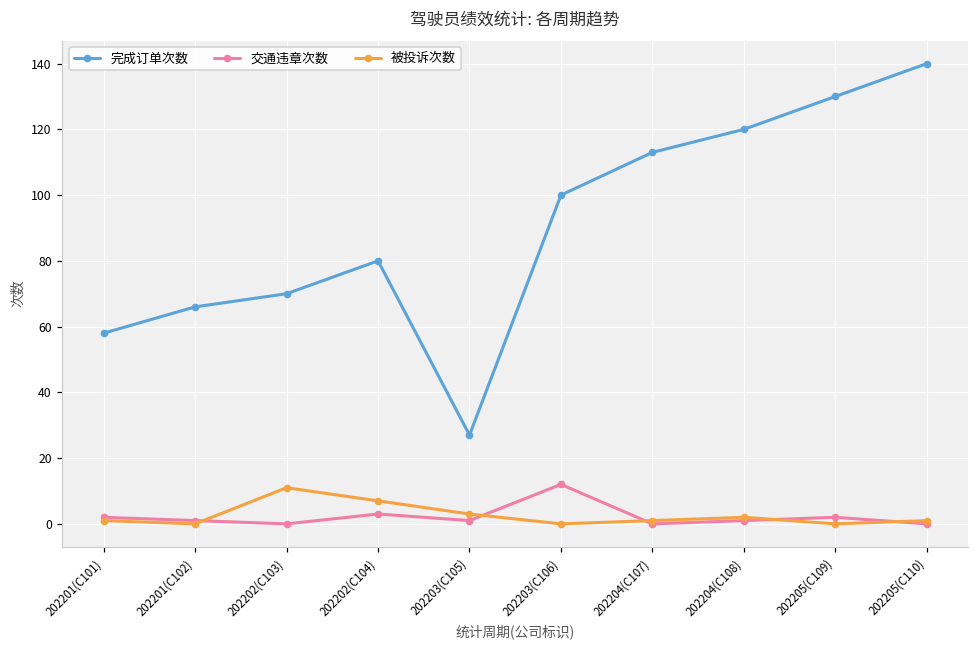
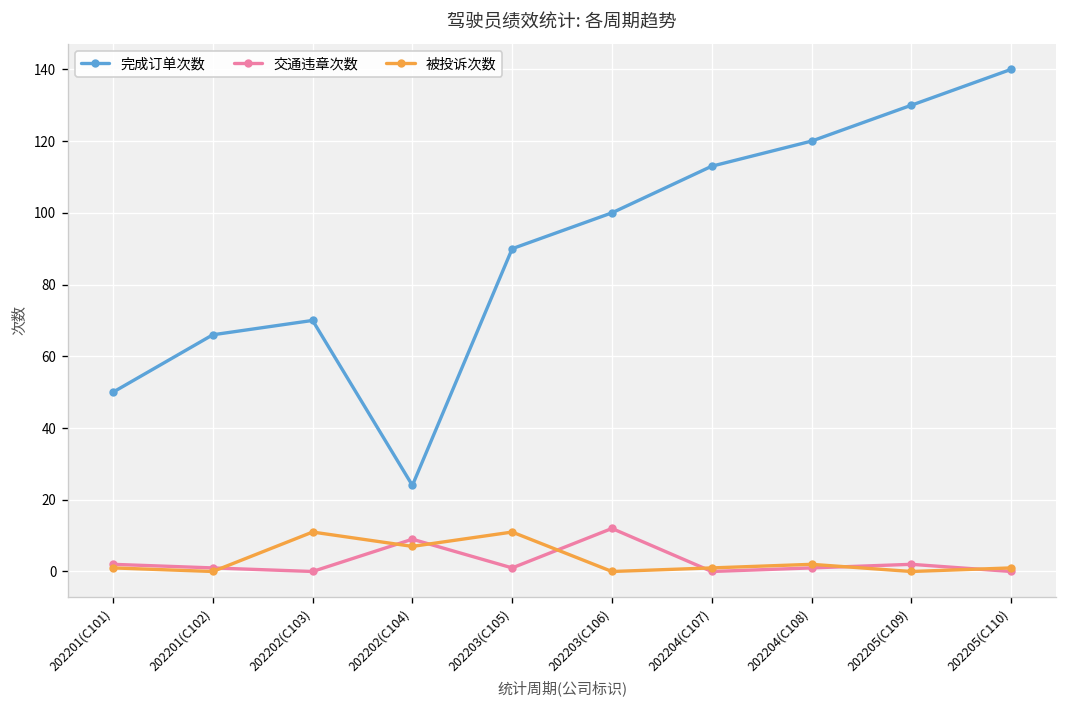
  {
    "完成订单次数": {
-     "202201(C101)": 58,
+     "202201(C101)": 50,
      "202201(C102)": 66,
      "202202(C103)": 70,
-     "202202(C104)": 80,
-     "202203(C105)": 27,
+     "202202(C104)": 24,
+     "202203(C105)": 90,
      "202203(C106)": 100,
      "202204(C107)": 113,
      "202204(C108)": 120,
      "202205(C109)": 130,
      "202205(C110)": 140
    },
    "交通违章次数": {
      "202201(C101)": 2,
      "202201(C102)": 1,
      "202202(C103)": 0,
-     "202202(C104)": 3,
+     "202202(C104)": 9,
      "202203(C105)": 1,
      "202203(C106)": 12,
      "202204(C107)": 0,
      "202204(C108)": 1,
      "202205(C109)": 2,
      "202205(C110)": 0
    },
    "被投诉次数": {
      "202201(C101)": 1,
      "202201(C102)": 0,
      "202202(C103)": 11,
      "202202(C104)": 7,
-     "202203(C105)": 3,
+     "202203(C105)": 11,
      "202203(C106)": 0,
      "202204(C107)": 1,
      "202204(C108)": 2,
      "202205(C109)": 0,
      "202205(C110)": 1
    }
  }
